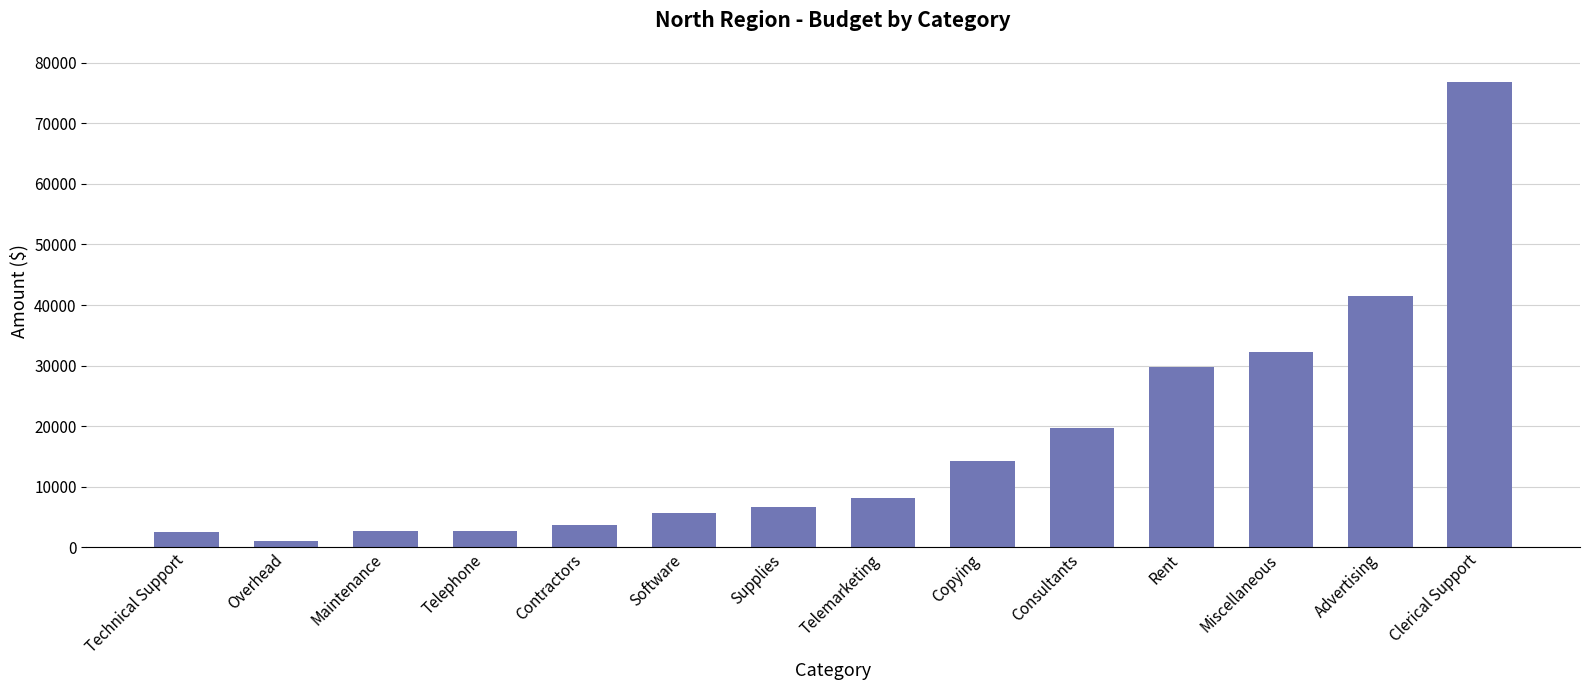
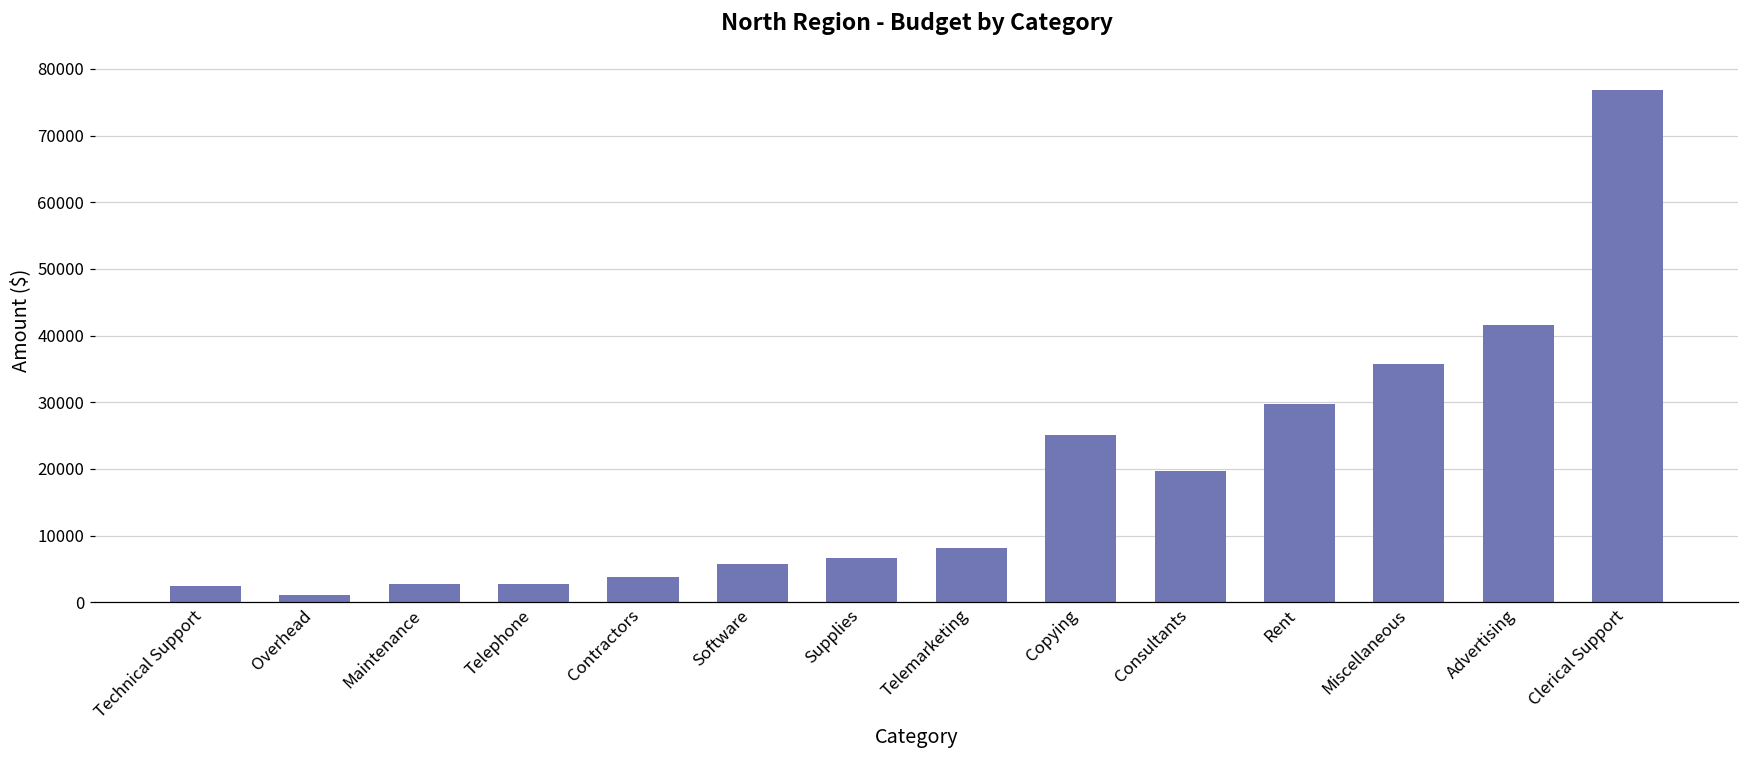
  {
    "Technical Support": 3000,
    "Overhead": 1000,
    "Maintenance": 3000,
    "Telephone": 3000,
    "Contractors": 4000,
    "Software": 6000,
    "Supplies": 7000,
    "Telemarketing": 8000,
-   "Copying": 14000,
+   "Copying": 25000,
    "Consultants": 20000,
    "Rent": 30000,
-   "Miscellaneous": 32000,
+   "Miscellaneous": 36000,
    "Advertising": 42000,
    "Clerical Support": 77000
  }
